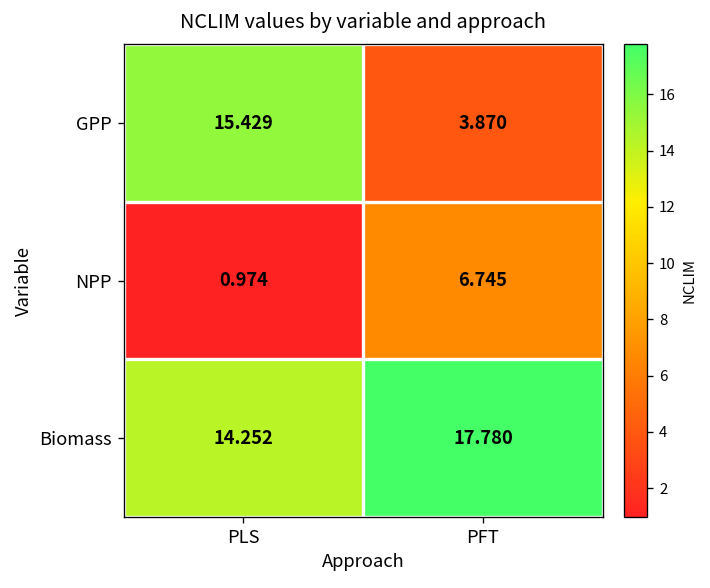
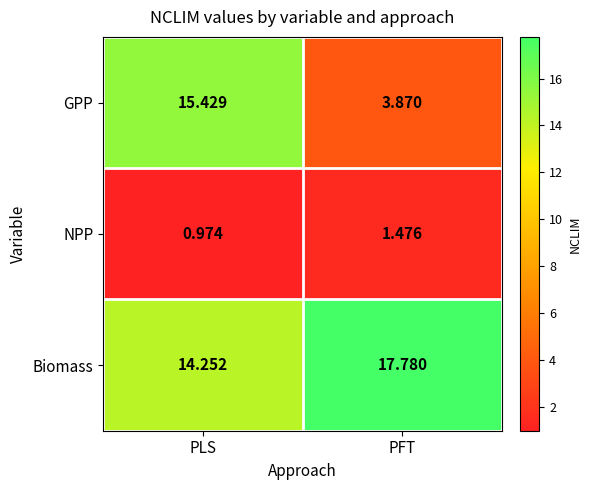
  {
    "GPP": {
      "PLS": 15.429,
      "PFT": 3.870
    },
    "NPP": {
      "PLS": 0.974,
-     "PFT": 6.745
+     "PFT": 1.476
    },
    "Biomass": {
      "PLS": 14.252,
      "PFT": 17.780
    }
  }
